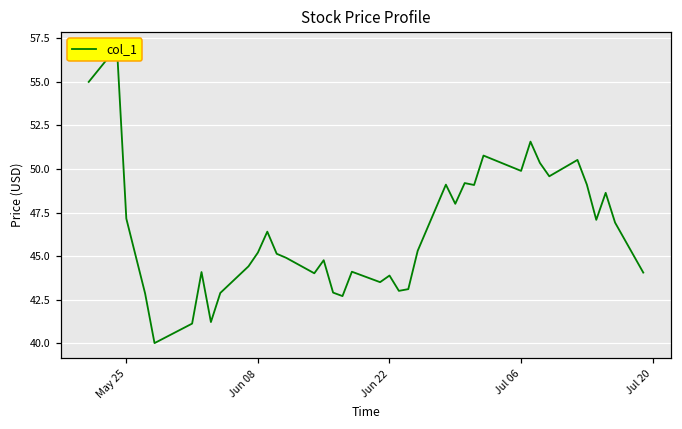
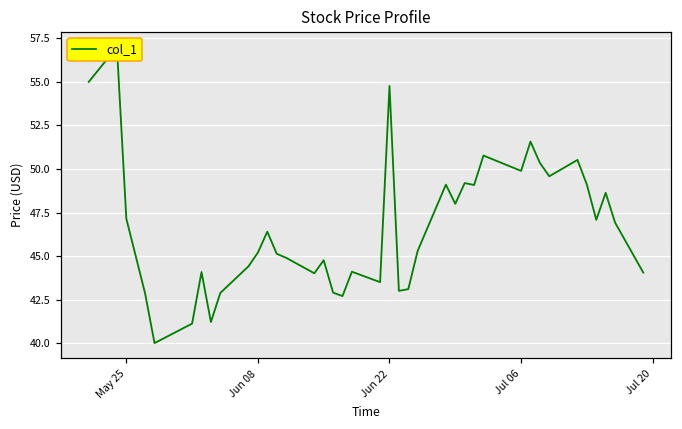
  {
    "May 25": 47.2,
    "Jun 08": 45.2,
-   "Jun 22": 43.9,
+   "Jun 22": 54.8,
    "Jul 06": 49.9
  }
